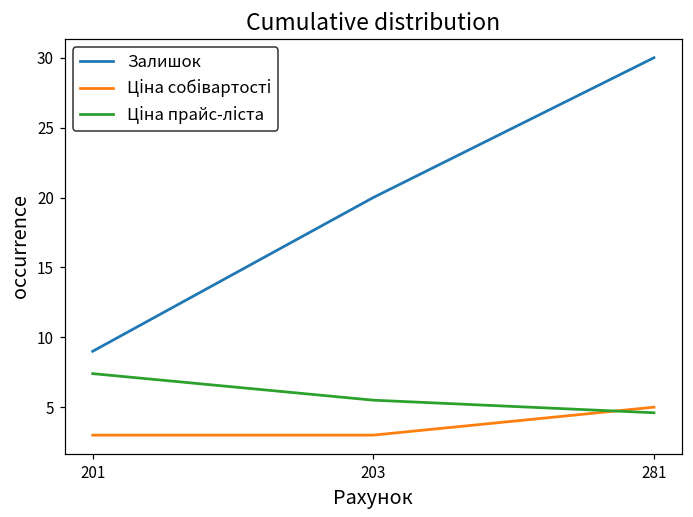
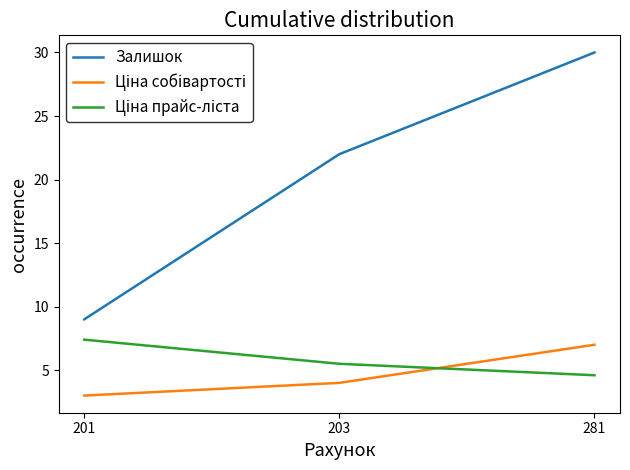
  {
    "Залишок": {
      "201": 9,
-     "203": 20,
+     "203": 22,
      "281": 30
    },
    "Ціна собівартості": {
      "201": 3,
-     "203": 3,
-     "281": 5
+     "203": 4,
+     "281": 7
    },
    "Ціна прайс-ліста": {
      "201": 7.4,
      "203": 5.5,
      "281": 4.6
    }
  }
